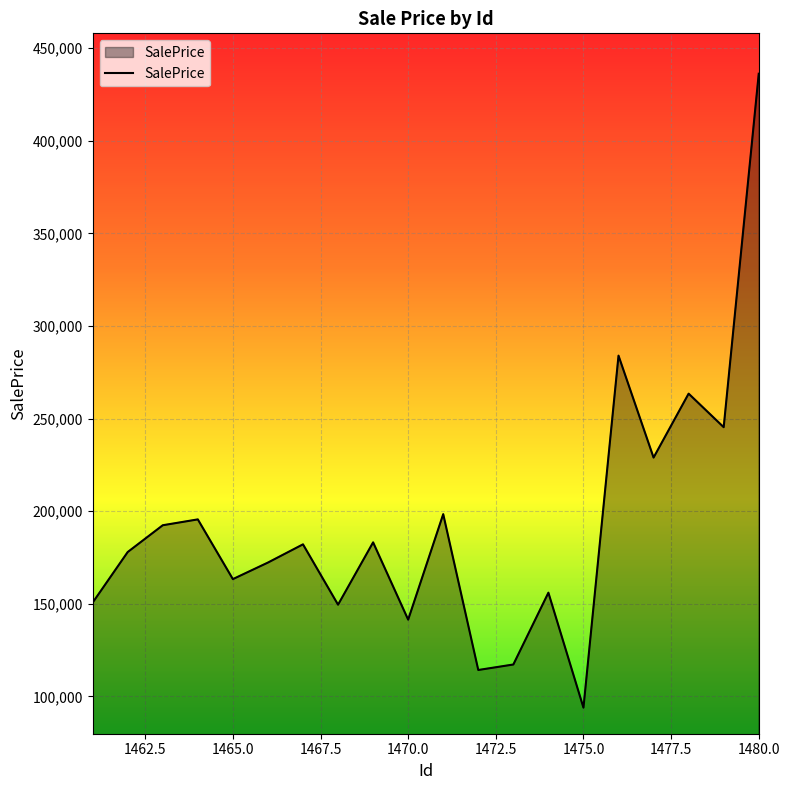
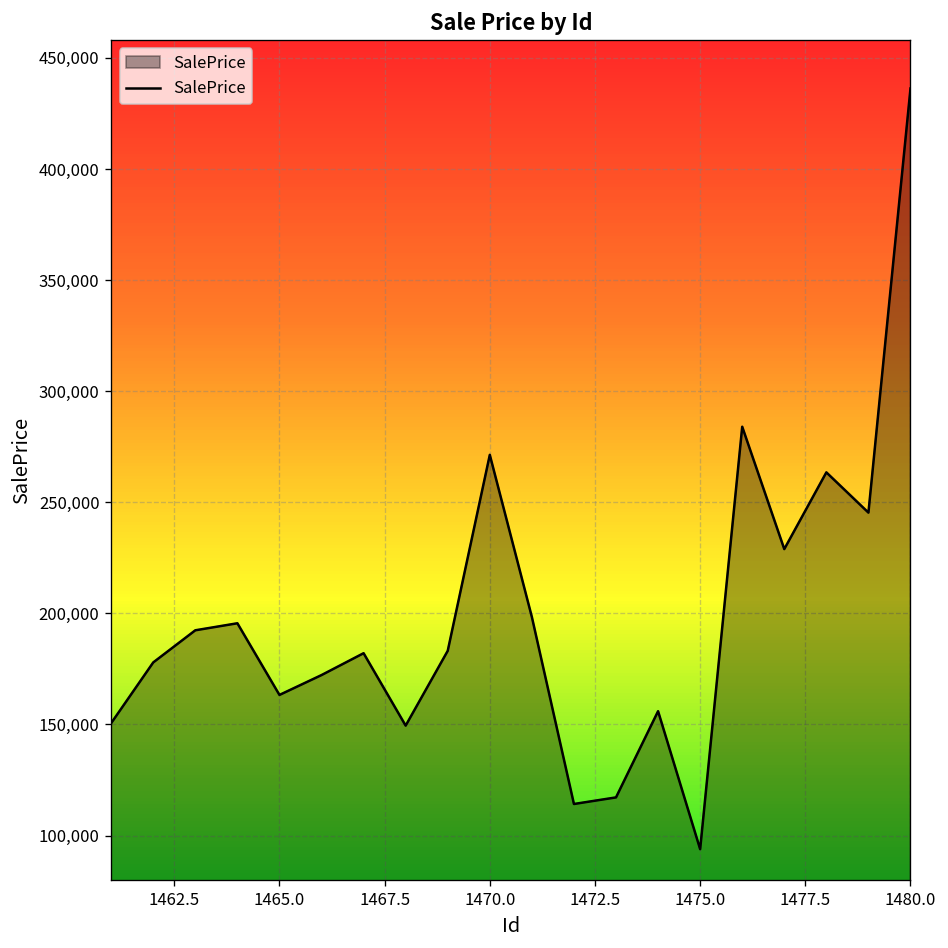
  {
    "1465.0": "163,000",
-   "1470.0": "141,000",
+   "1470.0": "271,000",
    "1475.0": "94,000",
    "1480.0": "436,000"
  }
